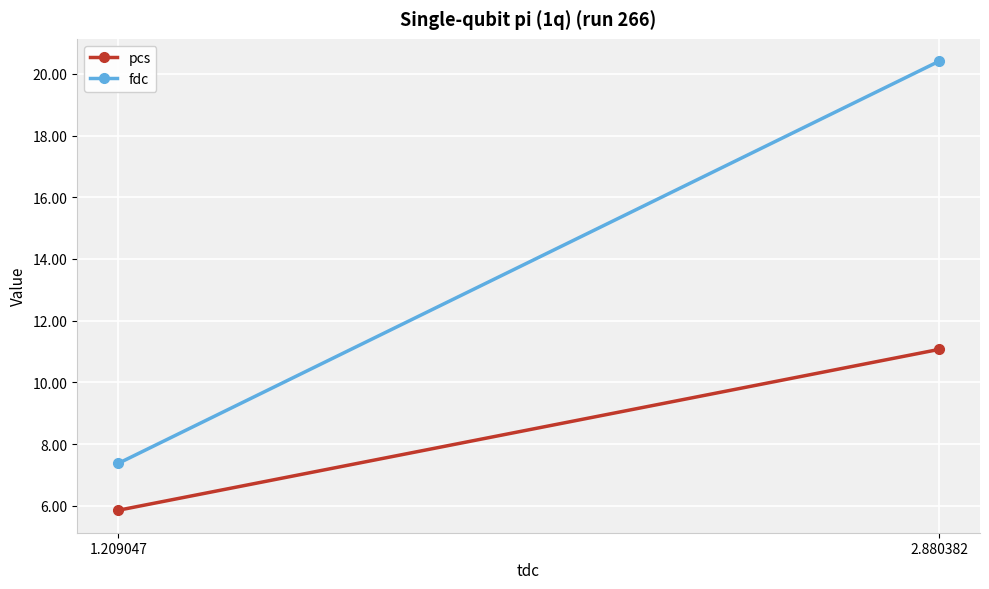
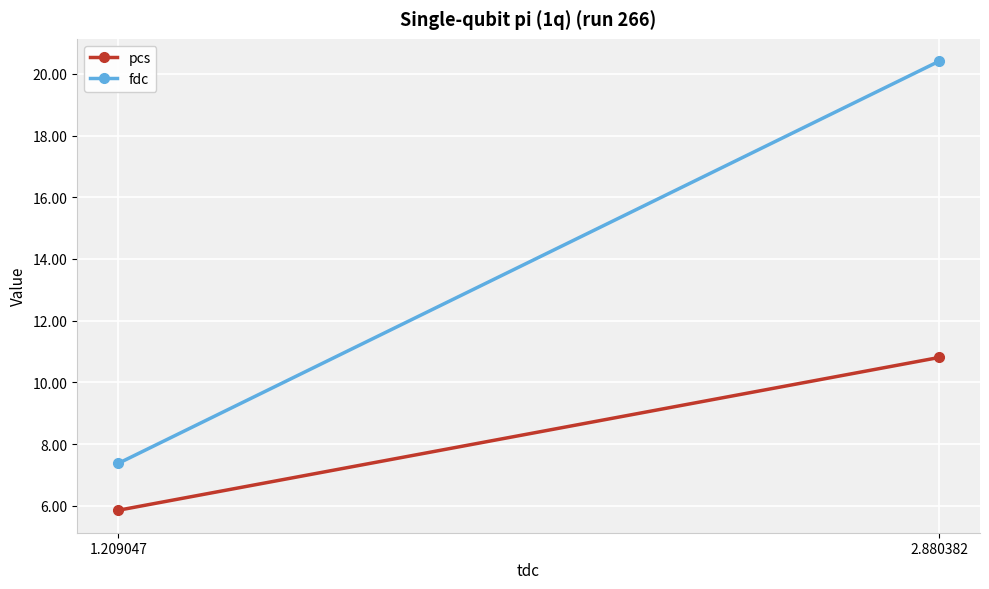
  {
    "pcs": {
      "1.209047": 5.9,
-     "2.880382": 11.1
+     "2.880382": 10.8
    },
    "fdc": {
      "1.209047": 7.4,
      "2.880382": 20.4
    }
  }
